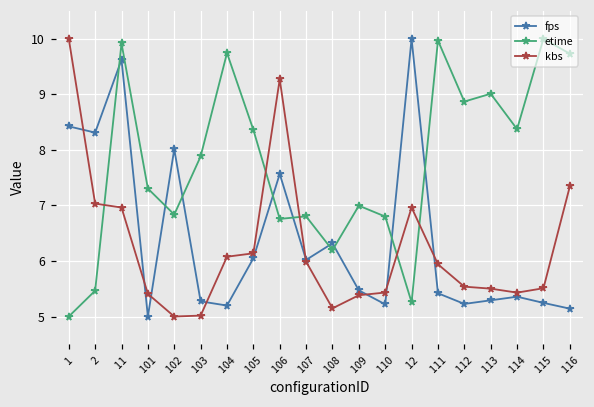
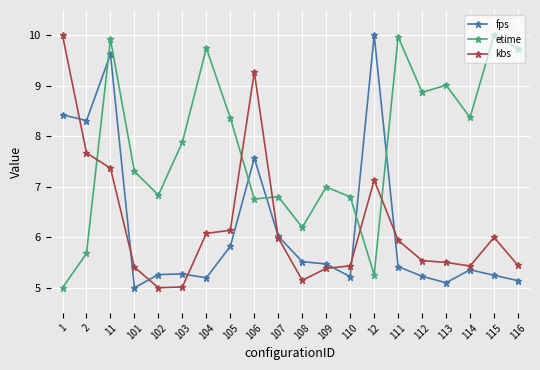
  {
    "fps": {
      "1": 8.4,
      "2": 8.3,
      "11": 9.6,
      "101": 5.0,
-     "102": 8.0,
+     "102": 5.3,
      "103": 5.3,
      "104": 5.2,
-     "105": 6.0,
+     "105": 5.8,
      "106": 7.6,
-     "108": 6.3,
+     "108": 5.5,
      "109": 5.5,
      "110": 5.2,
      "12": 10.0,
      "111": 5.4,
      "112": 5.2,
-     "113": 5.3,
+     "113": 5.1,
      "114": 5.4,
      "115": 5.2,
      "116": 5.1
    },
    "etime": {
      "1": 5.0,
-     "2": 5.5,
+     "2": 5.7,
      "11": 9.9,
      "101": 7.3,
      "102": 6.8,
      "103": 7.9,
      "104": 9.7,
      "105": 8.4,
      "106": 6.8,
      "107": 6.8,
      "108": 6.2,
      "109": 7.0,
      "110": 6.8,
      "12": 5.3,
      "111": 10.0,
      "112": 8.9,
      "113": 9.0,
      "114": 8.4
    },
    "kbs": {
      "1": 10.0,
-     "2": 7.0,
-     "11": 7.0,
+     "2": 7.7,
+     "11": 7.4,
      "101": 5.4,
      "102": 5.0,
      "103": 5.0,
      "104": 6.1,
      "105": 6.1,
      "106": 9.3,
      "108": 5.1,
      "109": 5.4,
      "110": 5.4,
-     "12": 7.0,
+     "12": 7.1,
      "111": 5.9,
      "112": 5.5,
      "113": 5.5,
      "114": 5.4,
-     "115": 5.5,
-     "116": 7.3
+     "115": 6.0,
+     "116": 5.4
    }
  }
